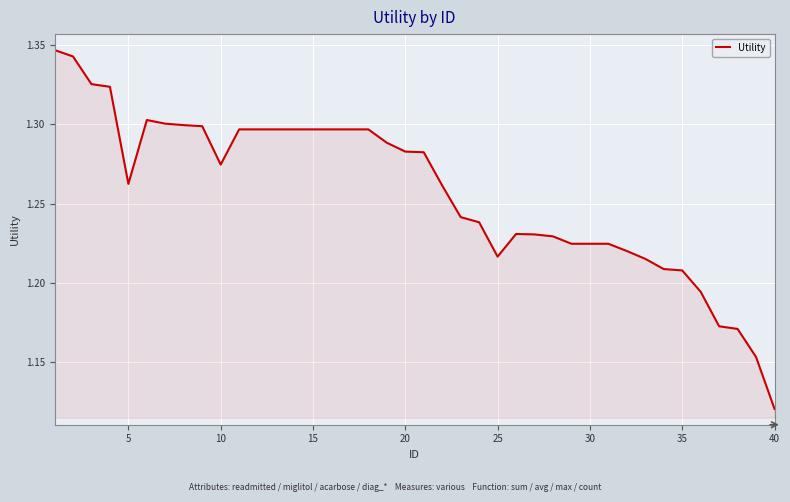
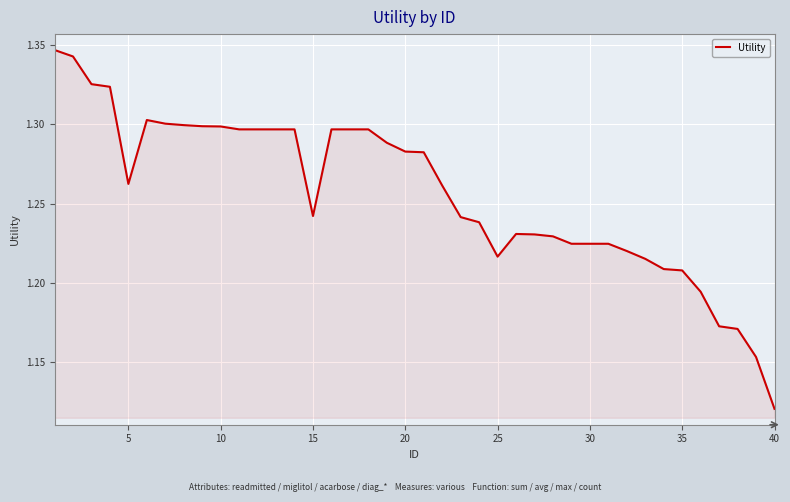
  {
    "5": 1.262,
-   "10": 1.275,
-   "15": 1.297,
+   "10": 1.299,
+   "15": 1.242,
    "20": 1.283,
    "25": 1.217,
    "30": 1.225,
    "35": 1.208,
    "40": 1.121
  }
